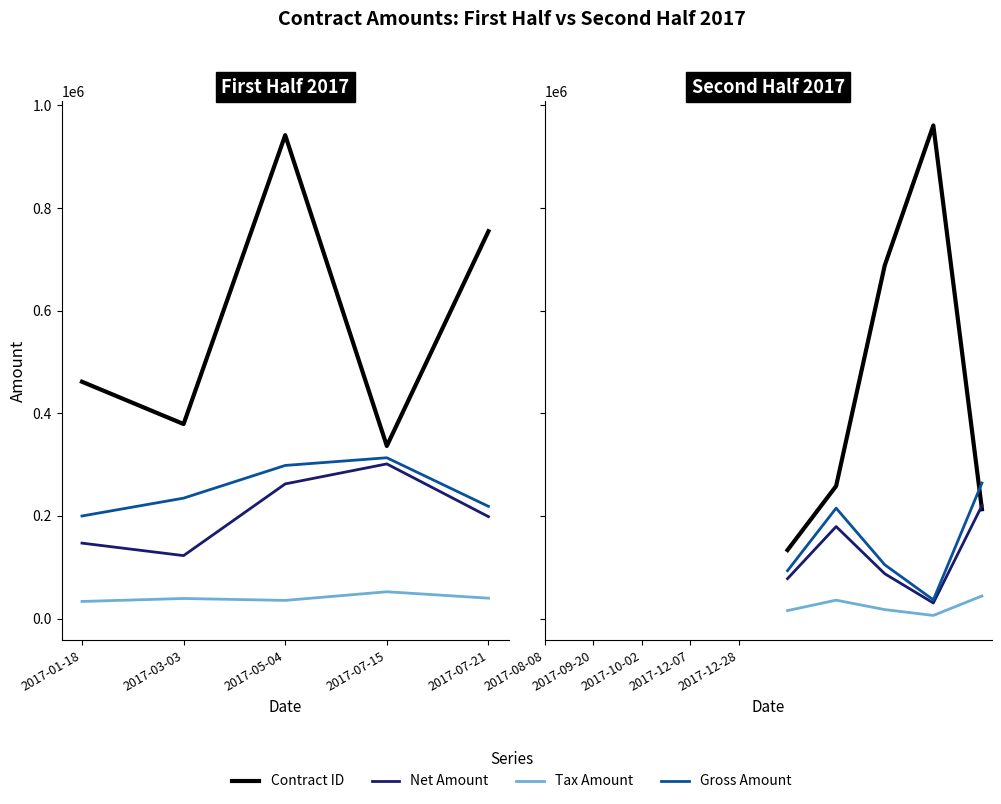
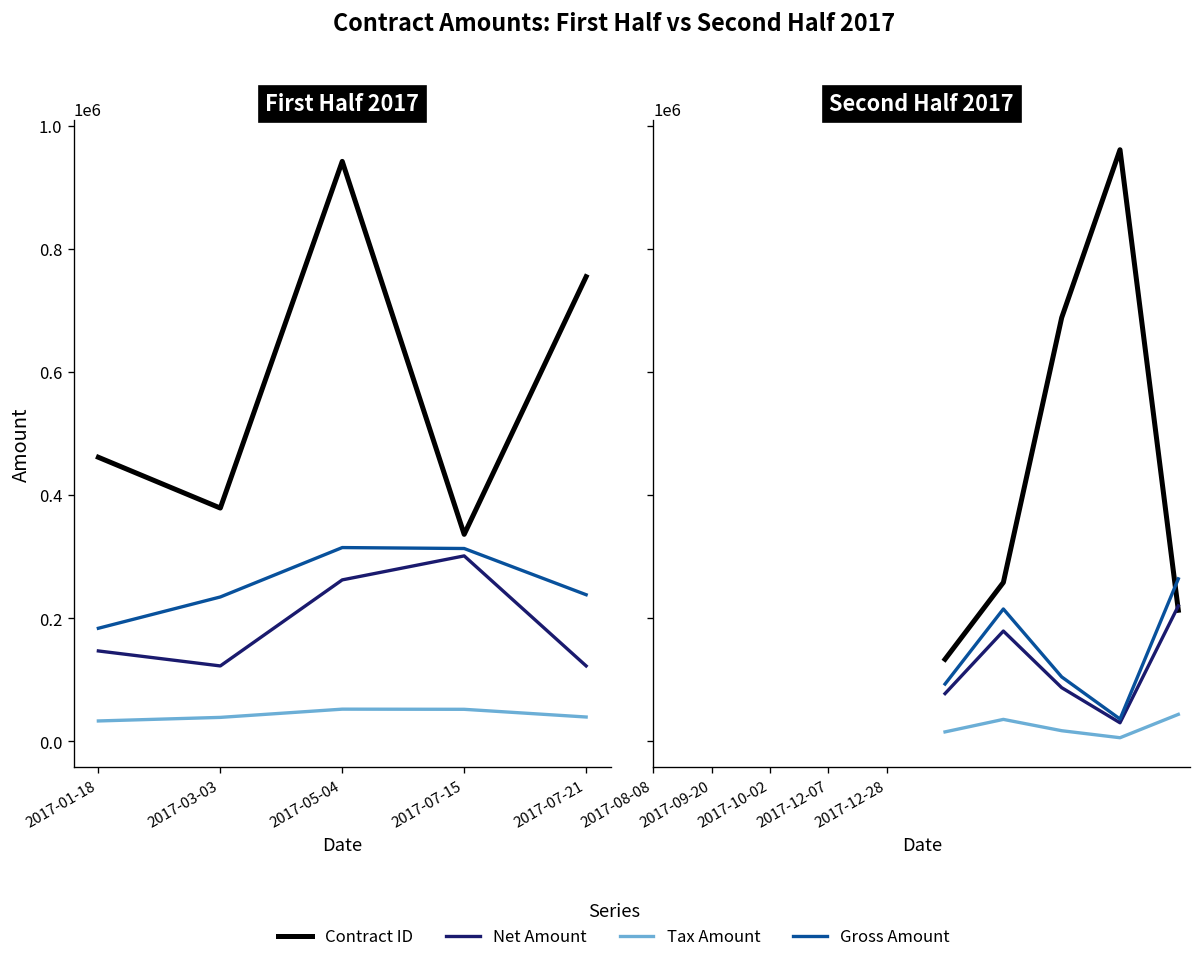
  {
    "First Half 2017": {
      "Contract ID": {
        "2017-01-18": 460000,
        "2017-03-03": 380000,
        "2017-05-04": 940000,
        "2017-07-15": 340000,
        "2017-07-21": 750000
      },
      "Net Amount": {
        "2017-01-18": 150000,
        "2017-03-03": 120000,
        "2017-05-04": 260000,
        "2017-07-15": 300000,
-       "2017-07-21": 200000
+       "2017-07-21": 120000
      },
      "Tax Amount": {
        "2017-01-18": 30000,
        "2017-03-03": 40000,
-       "2017-05-04": 40000,
+       "2017-05-04": 50000,
        "2017-07-15": 50000,
        "2017-07-21": 40000
      },
      "Gross Amount": {
-       "2017-01-18": 200000,
+       "2017-01-18": 180000,
        "2017-03-03": 230000,
-       "2017-05-04": 300000,
+       "2017-05-04": 310000,
        "2017-07-15": 310000,
-       "2017-07-21": 220000
+       "2017-07-21": 240000
      }
    }
  }
